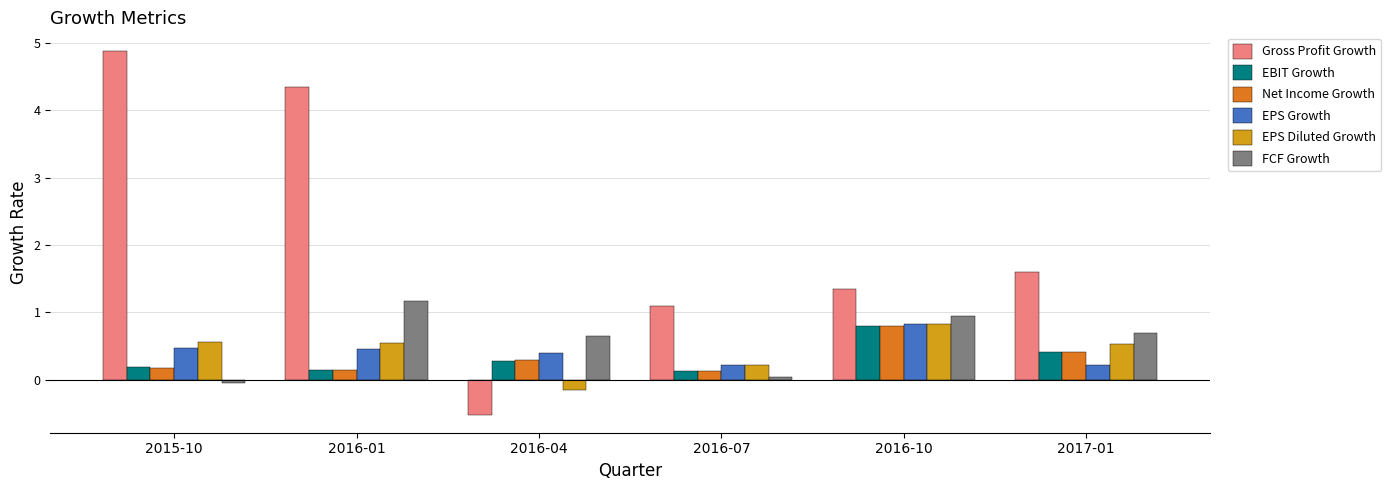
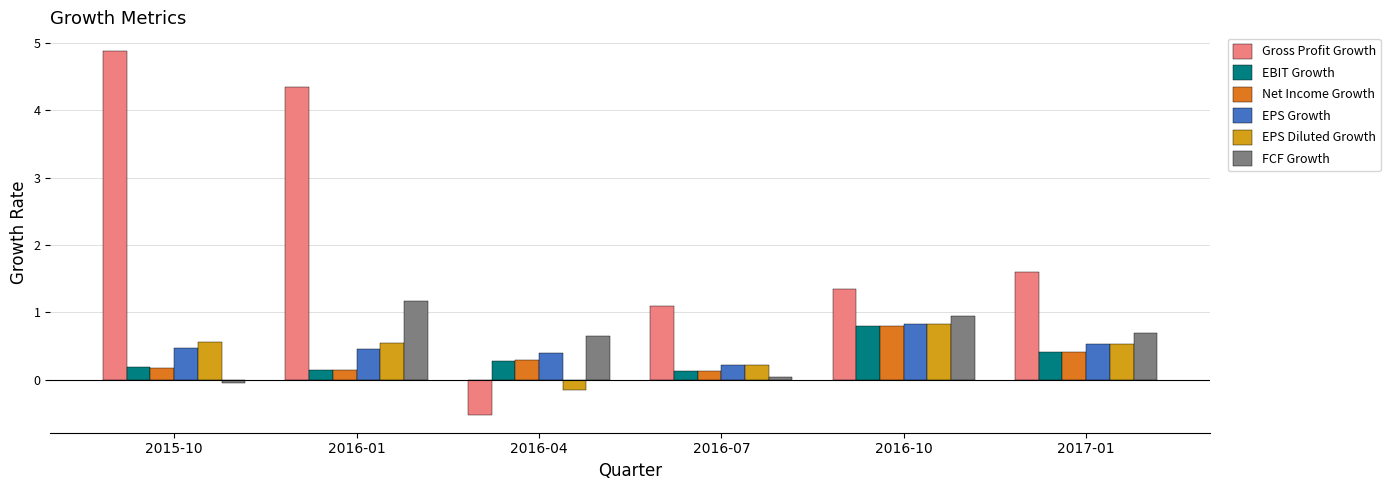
  {
    "Gross Profit Growth": {
      "2015-10": 4.9,
      "2016-01": 4.3,
      "2016-04": -0.5,
      "2016-07": 1.1,
      "2016-10": 1.3,
      "2017-01": 1.6
    },
    "EBIT Growth": {
      "2015-10": 0.2,
      "2016-01": 0.2,
      "2016-04": 0.3,
      "2016-07": 0.1,
      "2016-10": 0.8,
      "2017-01": 0.4
    },
    "EPS Growth": {
      "2015-10": 0.5,
      "2016-01": 0.5,
      "2016-04": 0.4,
      "2016-07": 0.2,
      "2016-10": 0.8,
-     "2017-01": 0.2
+     "2017-01": 0.5
    },
    "FCF Growth": {
      "2015-10": 0.0,
      "2016-01": 1.2,
      "2016-04": 0.7,
      "2016-07": 0.0,
      "2016-10": 1.0,
      "2017-01": 0.7
    }
  }
